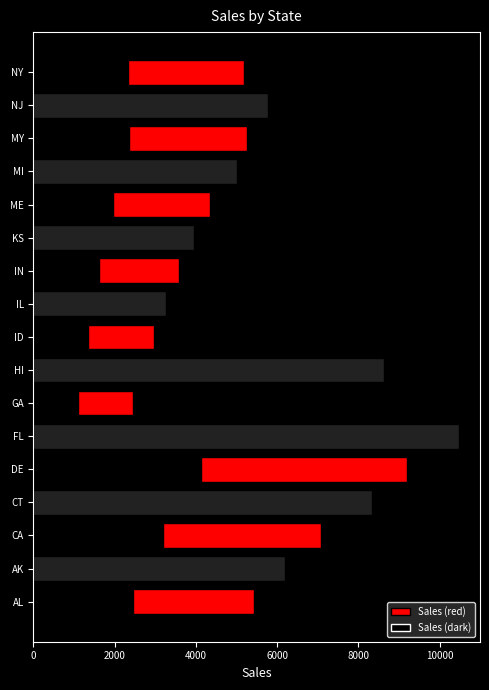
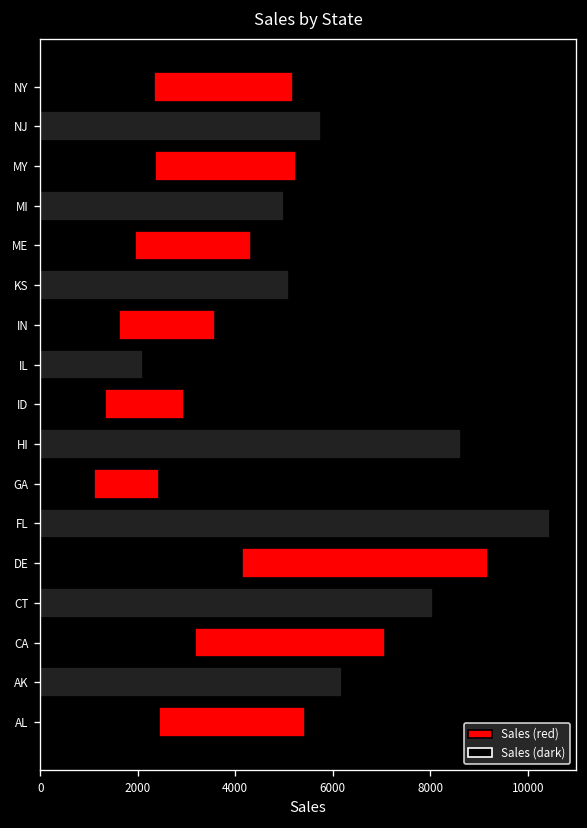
  {
    "NJ": 5800,
    "MI": 5000,
-   "KS": 3900,
-   "IL": 3300,
+   "KS": 5100,
+   "IL": 2100,
    "HI": 8600,
    "FL": 10500,
-   "CT": 8300,
+   "CT": 8100,
    "AK": 6200
  }
